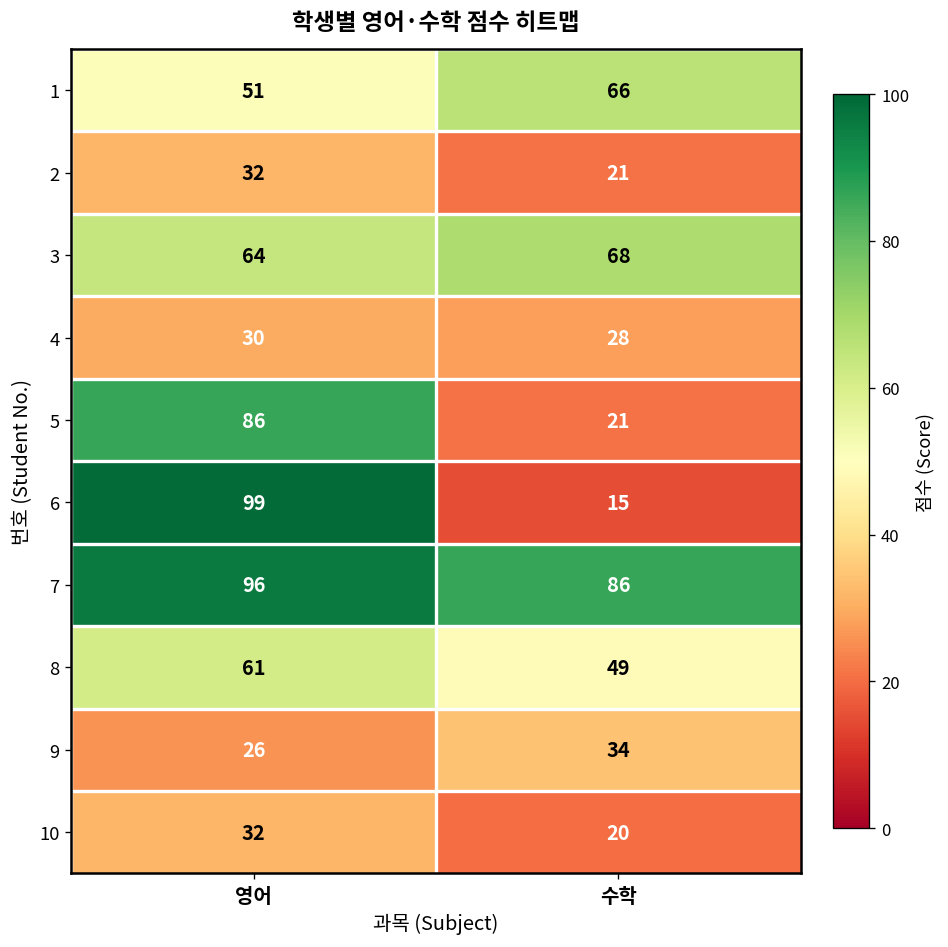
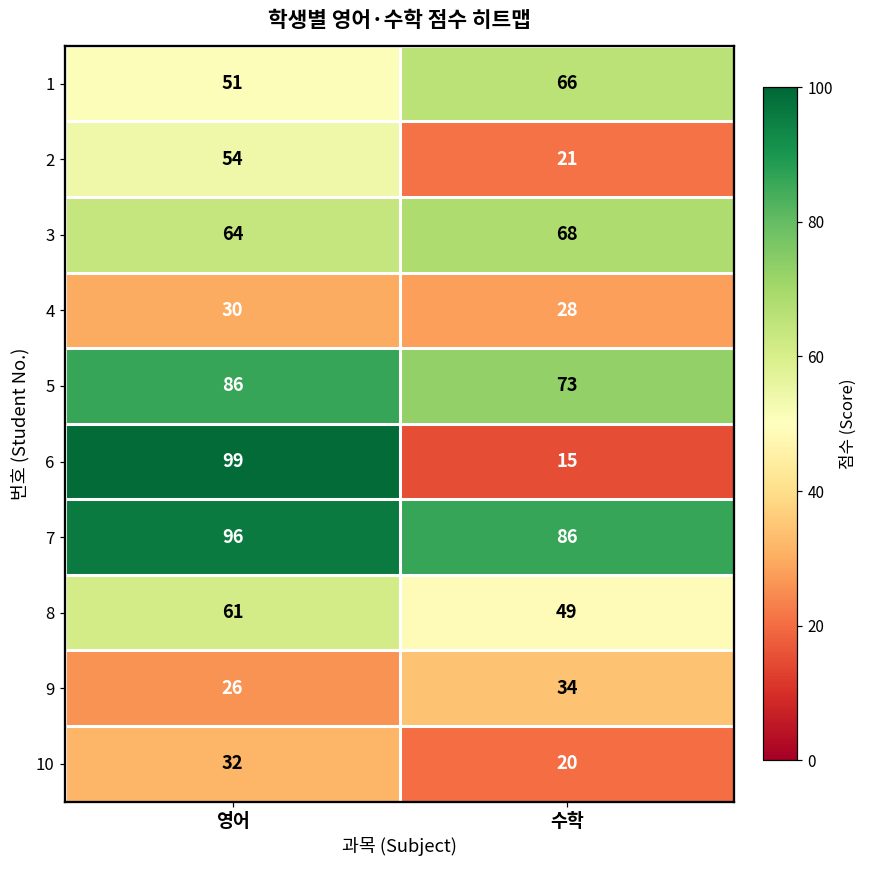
  {
    "1": {
      "영어": 51,
      "수학": 66
    },
    "2": {
-     "영어": 32,
+     "영어": 54,
      "수학": 21
    },
    "3": {
      "영어": 64,
      "수학": 68
    },
    "4": {
      "영어": 30,
      "수학": 28
    },
    "5": {
      "영어": 86,
-     "수학": 21
+     "수학": 73
    },
    "6": {
      "영어": 99,
      "수학": 15
    },
    "7": {
      "영어": 96,
      "수학": 86
    },
    "8": {
      "영어": 61,
      "수학": 49
    },
    "9": {
      "영어": 26,
      "수학": 34
    },
    "10": {
      "영어": 32,
      "수학": 20
    }
  }
